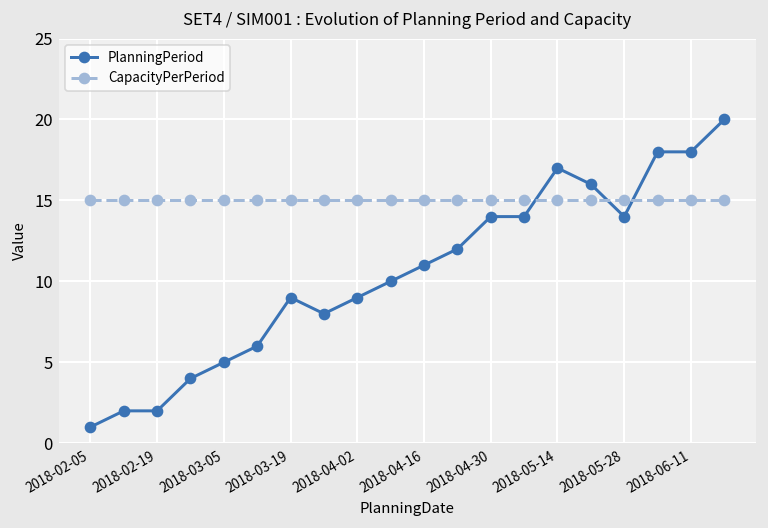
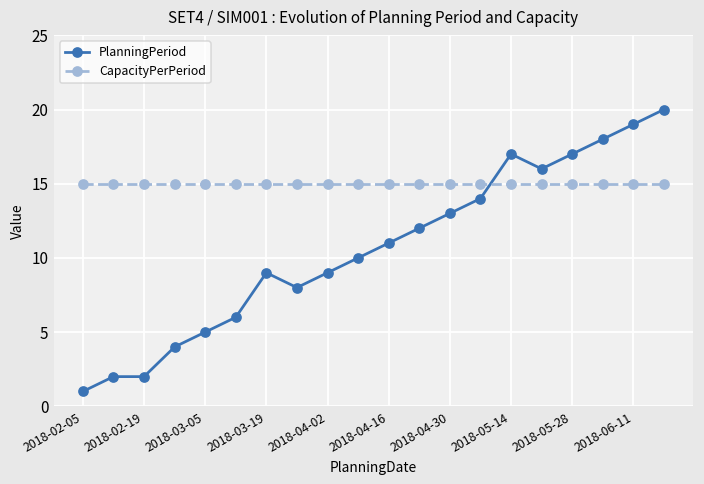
  {
    "PlanningPeriod": {
      "2018-02-05": 1,
      "2018-02-19": 2,
      "2018-03-05": 5,
      "2018-03-19": 9,
      "2018-04-02": 9,
      "2018-04-16": 11,
-     "2018-04-30": 14,
+     "2018-04-30": 13,
      "2018-05-14": 17,
-     "2018-05-28": 14,
-     "2018-06-11": 18
+     "2018-05-28": 17,
+     "2018-06-11": 19
    },
    "CapacityPerPeriod": {
      "2018-02-05": 15,
      "2018-02-19": 15,
      "2018-03-05": 15,
      "2018-03-19": 15,
      "2018-04-02": 15,
      "2018-04-16": 15,
      "2018-04-30": 15,
      "2018-05-14": 15,
      "2018-05-28": 15,
      "2018-06-11": 15
    }
  }
